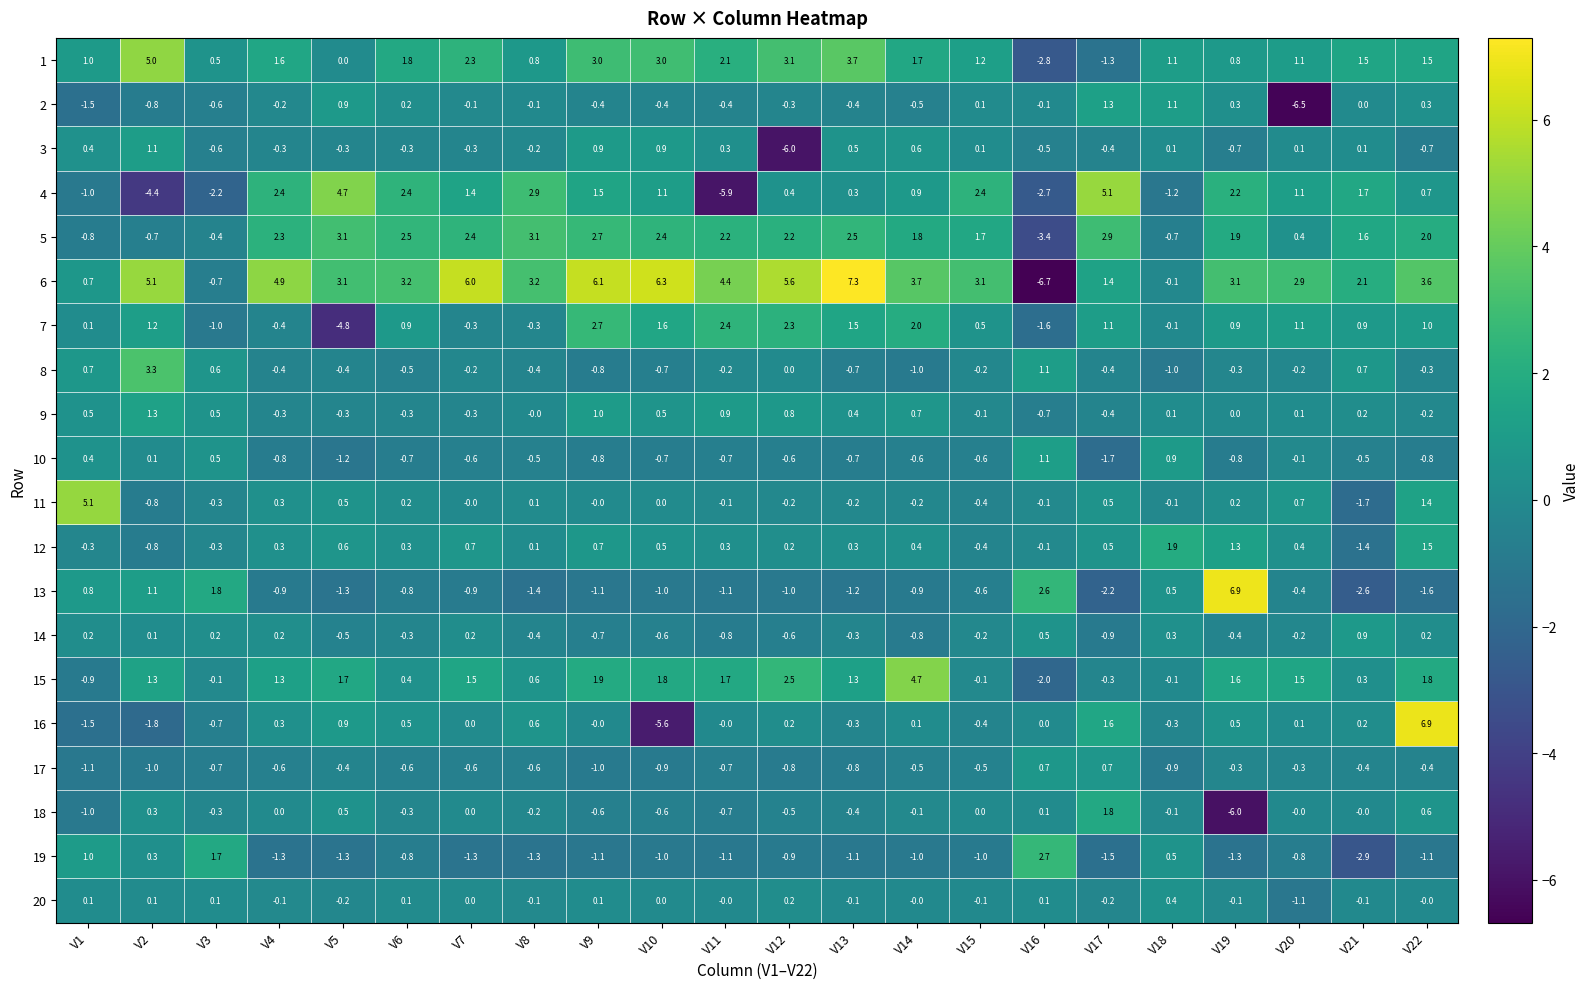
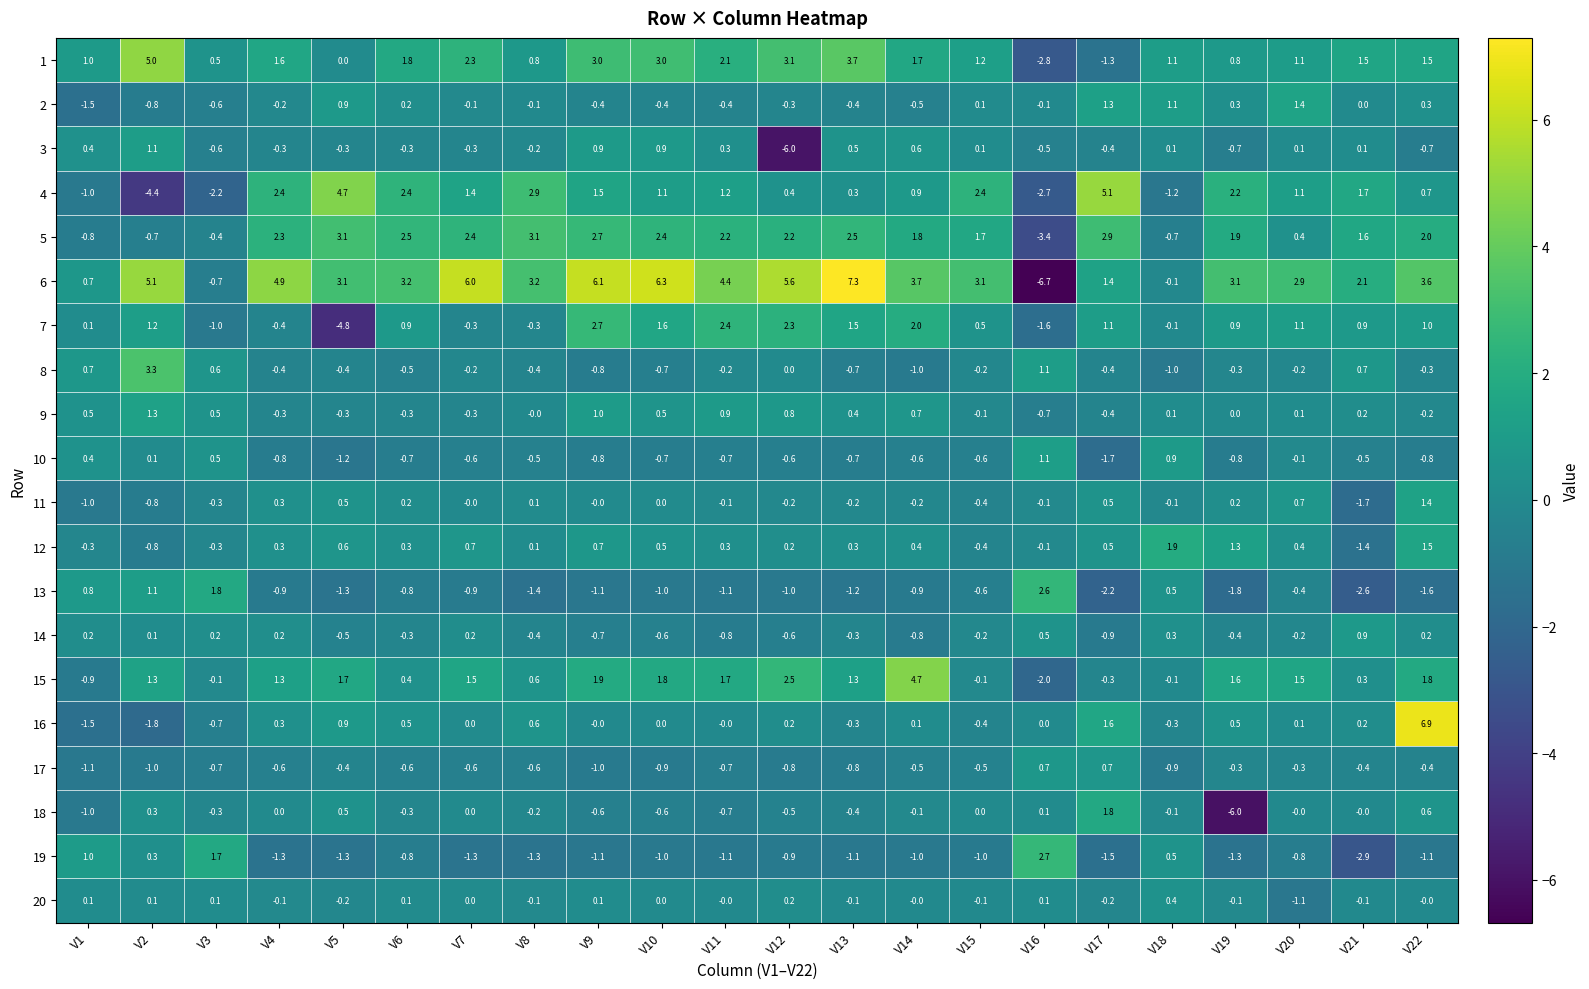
  {
    "2": {
      "V1": -1.5,
      "V2": -0.8,
      "V3": -0.6,
      "V4": -0.2,
      "V5": 0.9,
      "V6": 0.2,
      "V7": -0.1,
      "V8": -0.1,
      "V9": -0.4,
      "V10": -0.4,
      "V11": -0.4,
      "V12": -0.3,
      "V13": -0.4,
      "V14": -0.5,
      "V15": 0.1,
      "V16": -0.1,
      "V17": 1.3,
      "V18": 1.1,
      "V19": 0.3,
-     "V20": -6.5,
+     "V20": 1.4,
      "V21": 0.0,
      "V22": 0.3
    },
    "4": {
      "V1": -1.0,
      "V2": -4.4,
      "V3": -2.2,
      "V4": 2.4,
      "V5": 4.7,
      "V6": 2.4,
      "V7": 1.4,
      "V8": 2.9,
      "V9": 1.5,
      "V10": 1.1,
-     "V11": -5.9,
+     "V11": 1.2,
      "V12": 0.4,
      "V13": 0.3,
      "V14": 0.9,
      "V15": 2.4,
      "V16": -2.7,
      "V17": 5.1,
      "V18": -1.2,
      "V19": 2.2,
      "V20": 1.1,
      "V21": 1.7,
      "V22": 0.7
    },
    "11": {
-     "V1": 5.1,
+     "V1": -1.0,
      "V2": -0.8,
      "V3": -0.3,
      "V4": 0.3,
      "V5": 0.5,
      "V6": 0.2,
      "V7": -0.0,
      "V8": 0.1,
      "V9": -0.0,
      "V10": 0.0,
      "V11": -0.1,
      "V12": -0.2,
      "V13": -0.2,
      "V14": -0.2,
      "V15": -0.4,
      "V16": -0.1,
      "V17": 0.5,
      "V18": -0.1,
      "V19": 0.2,
      "V20": 0.7,
      "V21": -1.7,
      "V22": 1.4
    },
    "13": {
      "V1": 0.8,
      "V2": 1.1,
      "V3": 1.8,
      "V4": -0.9,
      "V5": -1.3,
      "V6": -0.8,
      "V7": -0.9,
      "V8": -1.4,
      "V9": -1.1,
      "V10": -1.0,
      "V11": -1.1,
      "V12": -1.0,
      "V13": -1.2,
      "V14": -0.9,
      "V15": -0.6,
      "V16": 2.6,
      "V17": -2.2,
      "V18": 0.5,
-     "V19": 6.9,
+     "V19": -1.8,
      "V20": -0.4,
      "V21": -2.6,
      "V22": -1.6
    },
    "16": {
      "V1": -1.5,
      "V2": -1.8,
      "V3": -0.7,
      "V4": 0.3,
      "V5": 0.9,
      "V6": 0.5,
      "V7": 0.0,
      "V8": 0.6,
      "V9": -0.0,
-     "V10": -5.6,
+     "V10": 0.0,
      "V11": -0.0,
      "V12": 0.2,
      "V13": -0.3,
      "V14": 0.1,
      "V15": -0.4,
      "V16": 0.0,
      "V17": 1.6,
      "V18": -0.3,
      "V19": 0.5,
      "V20": 0.1,
      "V21": 0.2,
      "V22": 6.9
    }
  }
